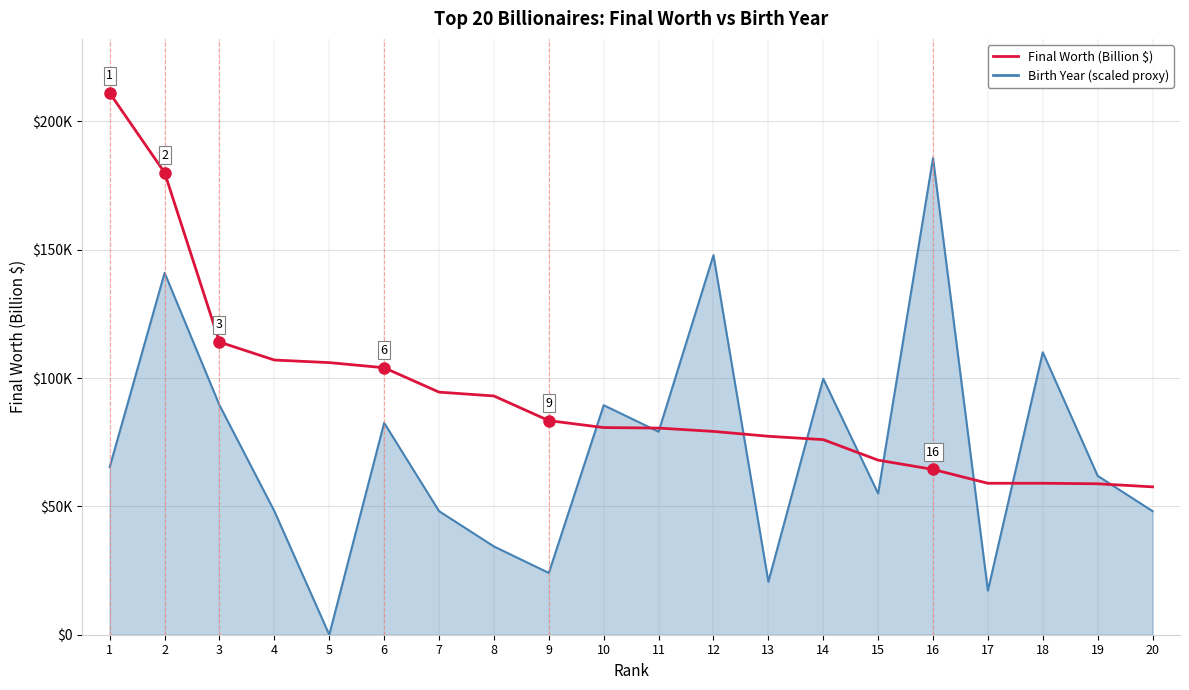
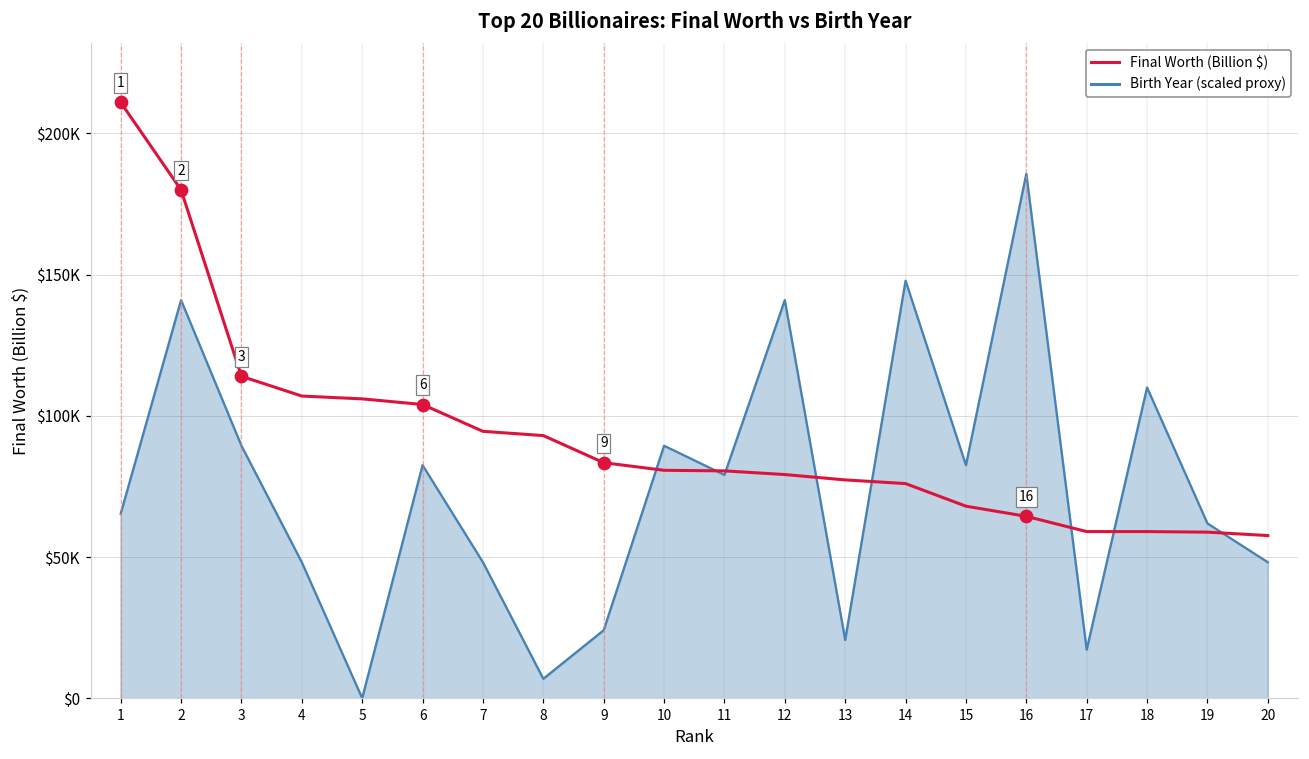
  {
    "Birth Year (scaled proxy)": {
      "1": "$65000",
      "2": "$141000",
      "3": "$89000",
      "4": "$48000",
      "5": "$0",
      "6": "$83000",
      "7": "$48000",
-     "8": "$34000",
+     "8": "$7000",
      "9": "$24000",
      "10": "$89000",
      "11": "$79000",
-     "12": "$148000",
+     "12": "$141000",
      "13": "$21000",
-     "14": "$100000",
-     "15": "$55000",
+     "14": "$148000",
+     "15": "$83000",
      "16": "$186000",
      "17": "$17000",
      "18": "$110000",
      "19": "$62000",
      "20": "$48000"
    }
  }
